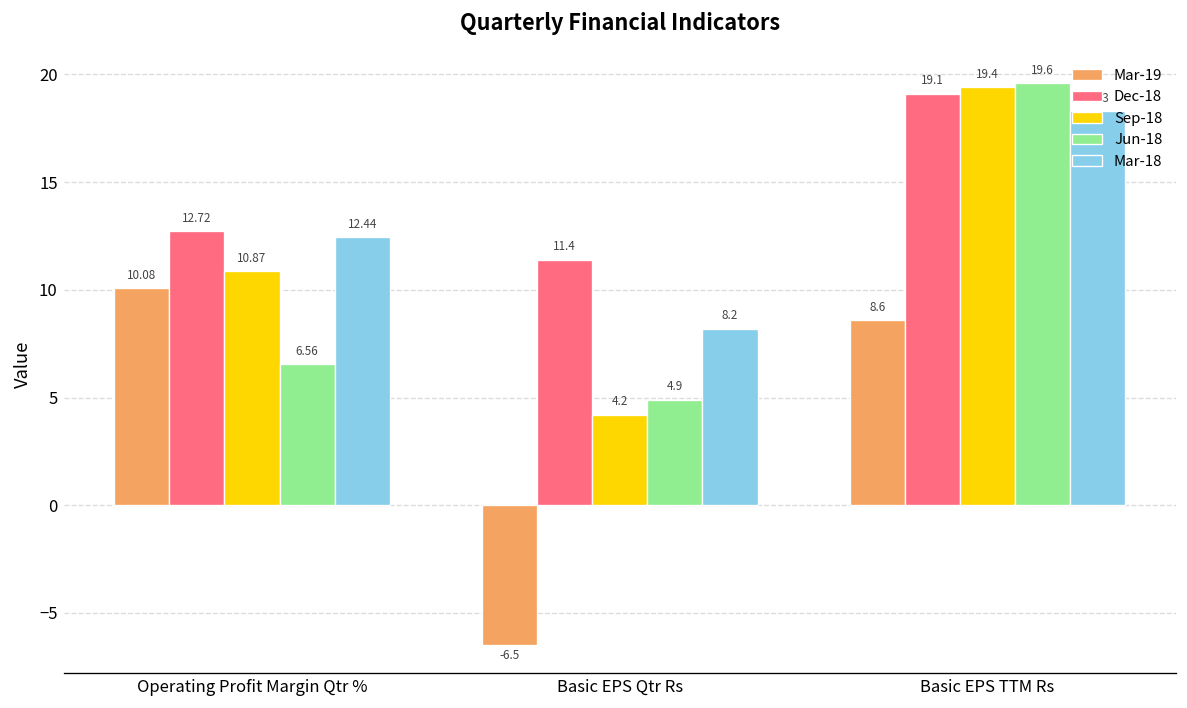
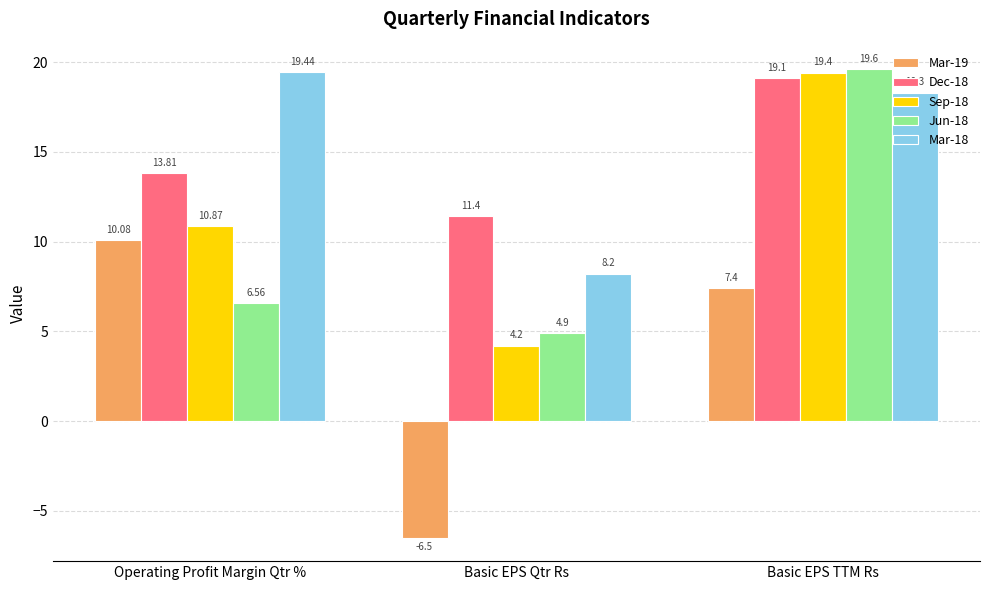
  {
    "Mar-19": {
      "Operating Profit Margin Qtr %": 10.08,
      "Basic EPS Qtr Rs": -6.5,
-     "Basic EPS TTM Rs": 8.6
+     "Basic EPS TTM Rs": 7.4
    },
    "Dec-18": {
-     "Operating Profit Margin Qtr %": 12.72,
+     "Operating Profit Margin Qtr %": 13.81,
      "Basic EPS Qtr Rs": 11.4,
      "Basic EPS TTM Rs": 19.1
    },
    "Sep-18": {
      "Operating Profit Margin Qtr %": 10.87,
      "Basic EPS Qtr Rs": 4.2,
      "Basic EPS TTM Rs": 19.4
    },
    "Jun-18": {
      "Operating Profit Margin Qtr %": 6.56,
      "Basic EPS Qtr Rs": 4.9,
      "Basic EPS TTM Rs": 19.6
    },
    "Mar-18": {
-     "Operating Profit Margin Qtr %": 12.44,
+     "Operating Profit Margin Qtr %": 19.44,
      "Basic EPS Qtr Rs": 8.2,
      "Basic EPS TTM Rs": 18.3
    }
  }
